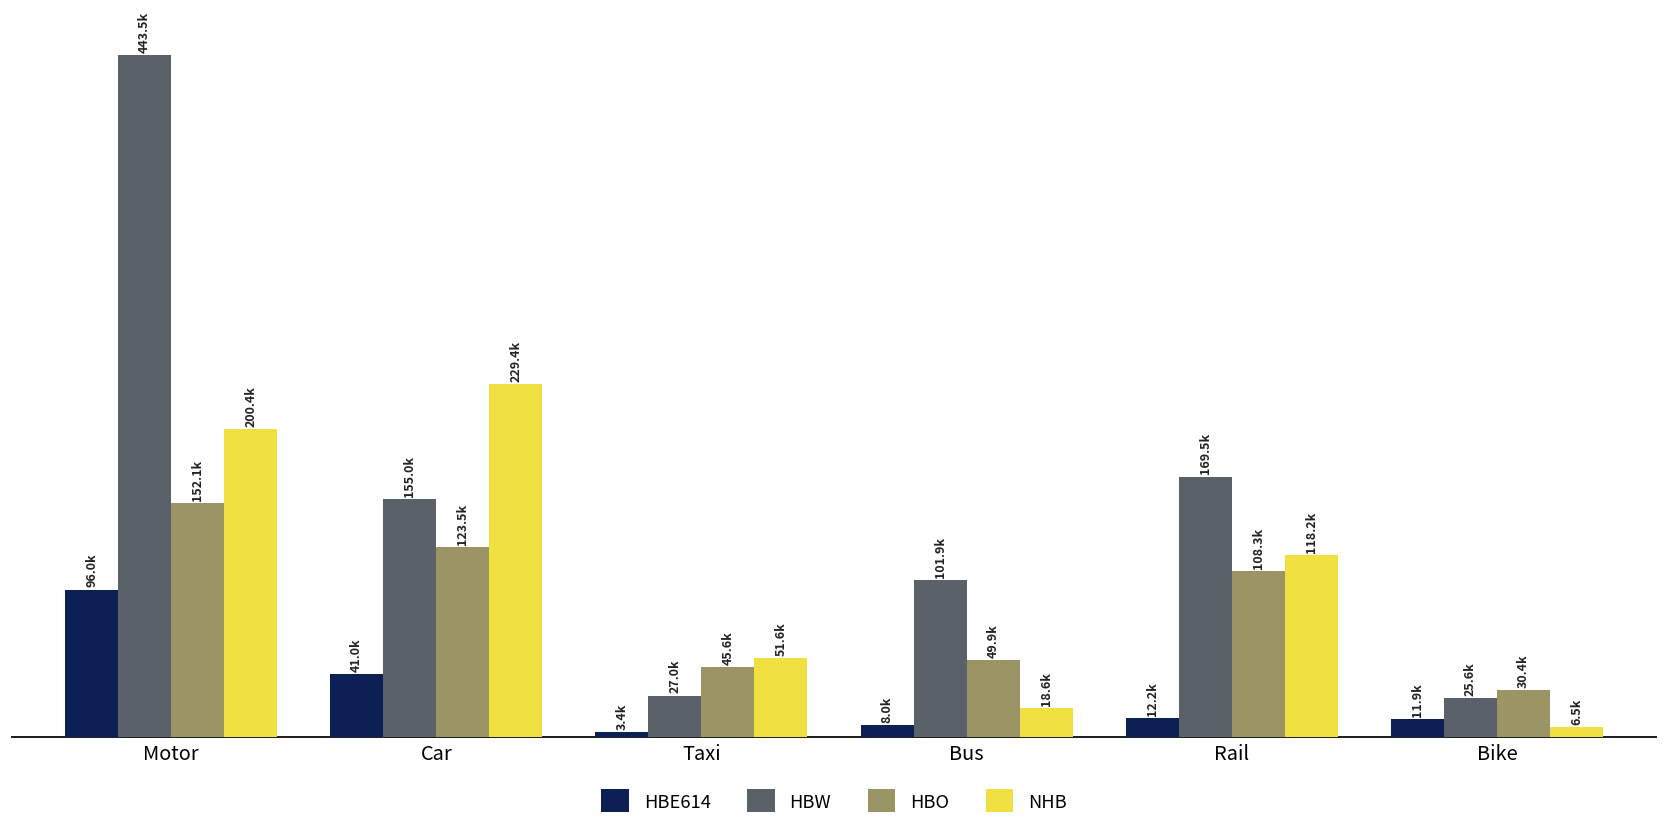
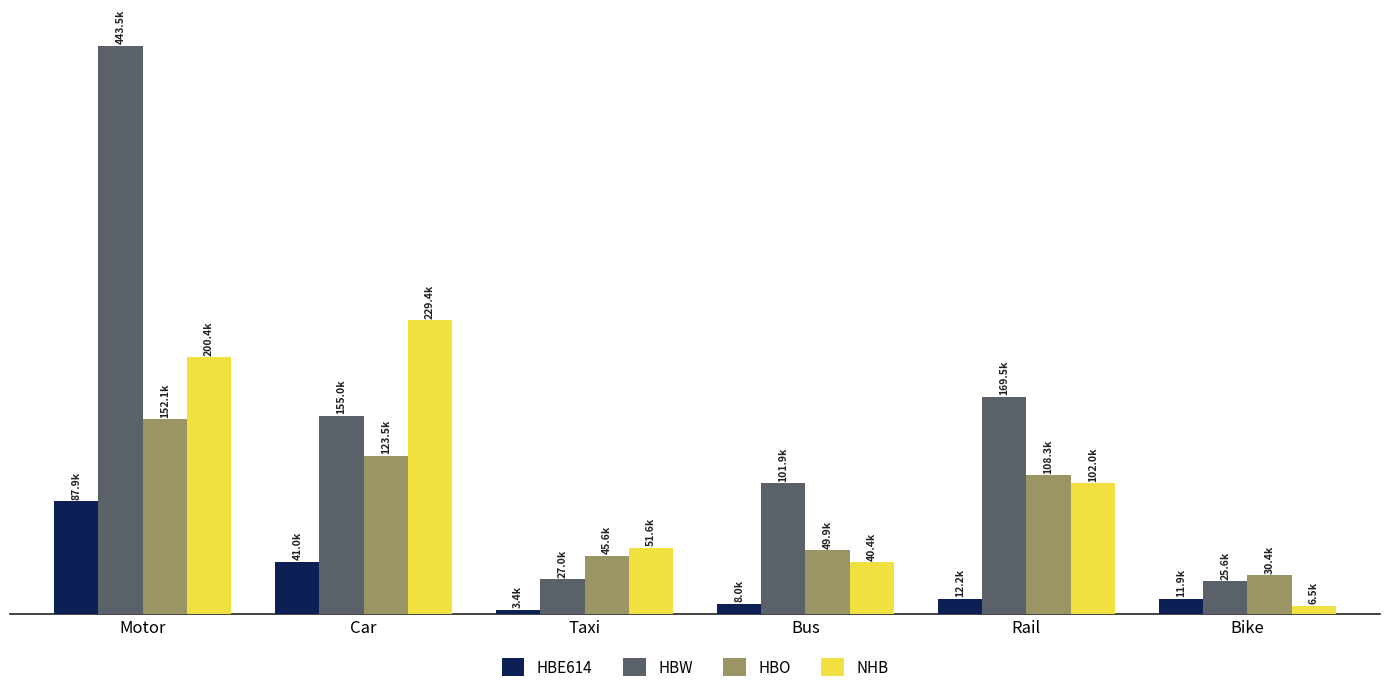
  {
    "HBE614": {
-     "Motor": "96.0k",
+     "Motor": "87.9k",
      "Car": "41.0k",
      "Taxi": "3.4k",
      "Bus": "8.0k",
      "Rail": "12.2k",
      "Bike": "11.9k"
    },
    "HBW": {
      "Motor": "443.5k",
      "Car": "155.0k",
      "Taxi": "27.0k",
      "Bus": "101.9k",
      "Rail": "169.5k",
      "Bike": "25.6k"
    },
    "HBO": {
      "Motor": "152.1k",
      "Car": "123.5k",
      "Taxi": "45.6k",
      "Bus": "49.9k",
      "Rail": "108.3k",
      "Bike": "30.4k"
    },
    "NHB": {
      "Motor": "200.4k",
      "Car": "229.4k",
      "Taxi": "51.6k",
-     "Bus": "18.6k",
-     "Rail": "118.2k",
+     "Bus": "40.4k",
+     "Rail": "102.0k",
      "Bike": "6.5k"
    }
  }
